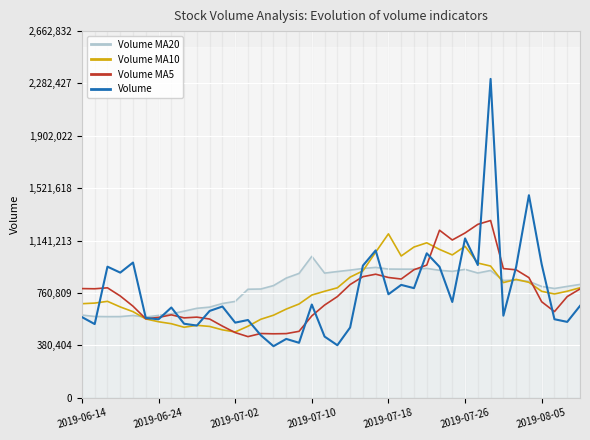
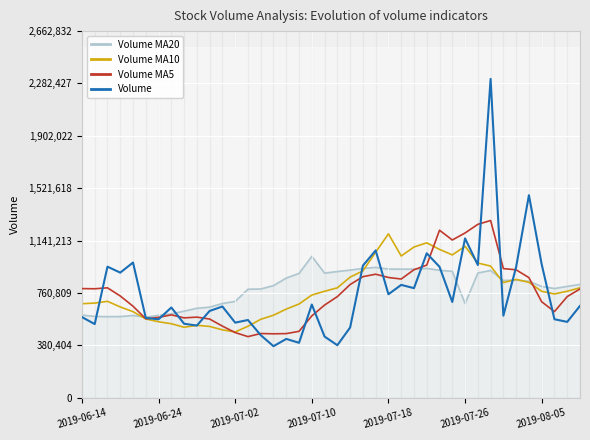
  {
    "Volume MA20": {
      "2019-07-02": "700,000",
      "2019-07-10": "1,030,000",
      "2019-07-18": "930,000",
-     "2019-07-26": "930,000",
+     "2019-07-26": "680,000",
      "2019-08-05": "810,000"
    },
    "Volume MA10": {
      "2019-06-14": "680,000",
      "2019-07-10": "740,000",
      "2019-07-18": "1,190,000",
      "2019-07-26": "1,100,000",
      "2019-08-05": "770,000"
    },
    "Volume MA5": {
      "2019-06-14": "790,000",
      "2019-07-10": "590,000",
      "2019-07-18": "870,000",
      "2019-07-26": "1,200,000",
      "2019-08-05": "700,000"
    },
    "Volume": {
      "2019-07-02": "540,000",
      "2019-07-10": "680,000",
      "2019-07-18": "750,000",
      "2019-07-26": "1,160,000",
      "2019-08-05": "970,000"
    }
  }
